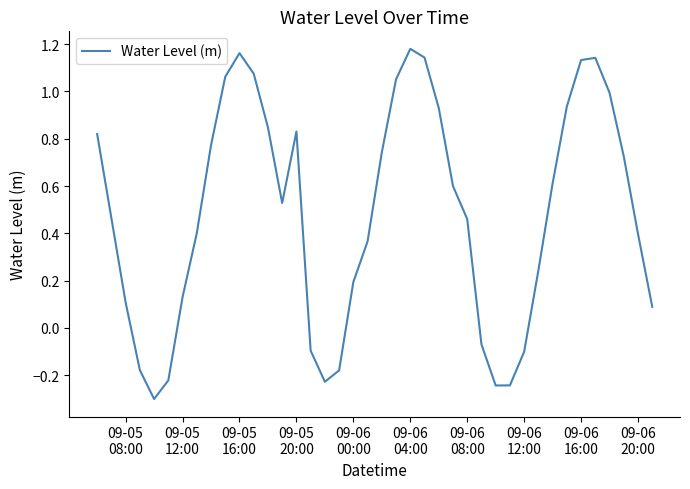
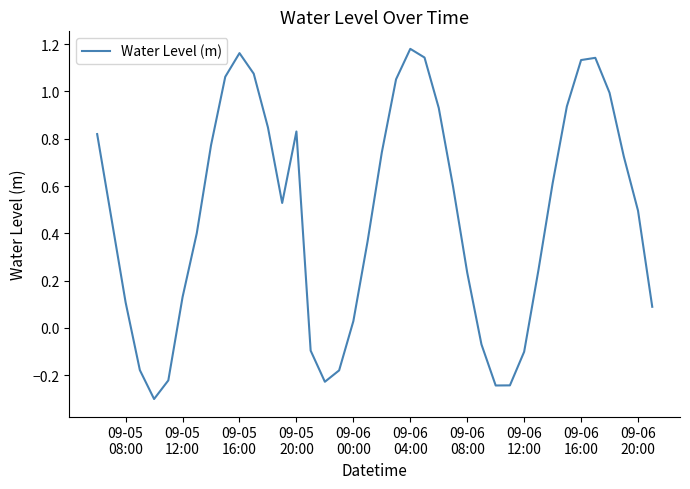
  {
    "09-05 08:00": 0.11,
    "09-05 12:00": 0.13,
    "09-05 16:00": 1.16,
    "09-05 20:00": 0.83,
-   "09-06 00:00": 0.19,
+   "09-06 00:00": 0.03,
    "09-06 04:00": 1.18,
-   "09-06 08:00": 0.46,
+   "09-06 08:00": 0.23,
    "09-06 12:00": -0.10,
    "09-06 16:00": 1.13,
-   "09-06 20:00": 0.40
+   "09-06 20:00": 0.50
  }
